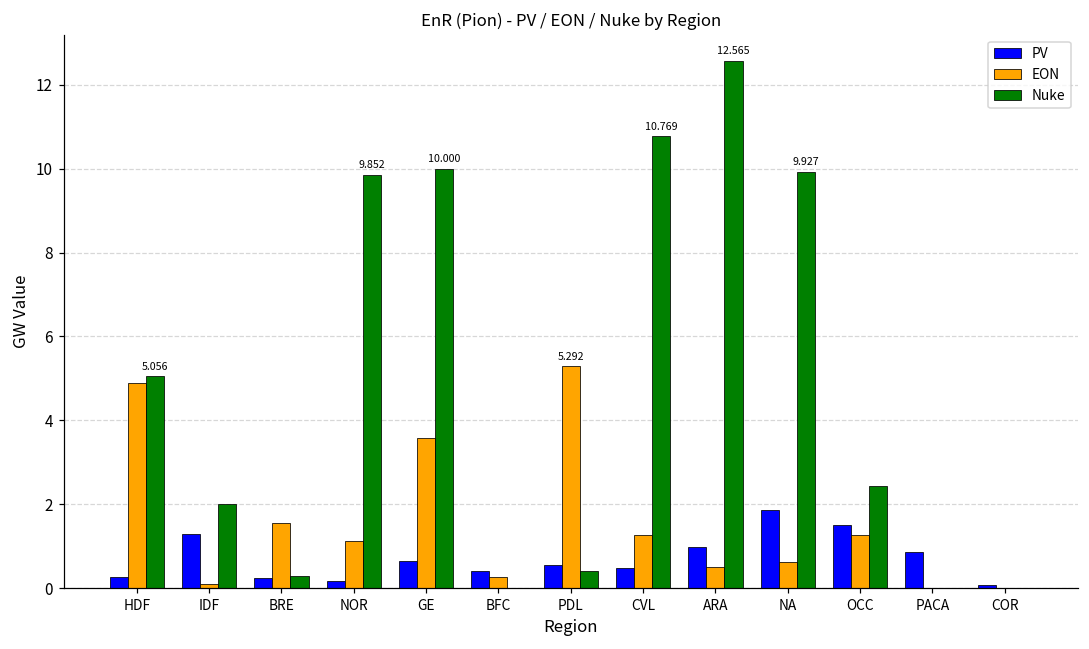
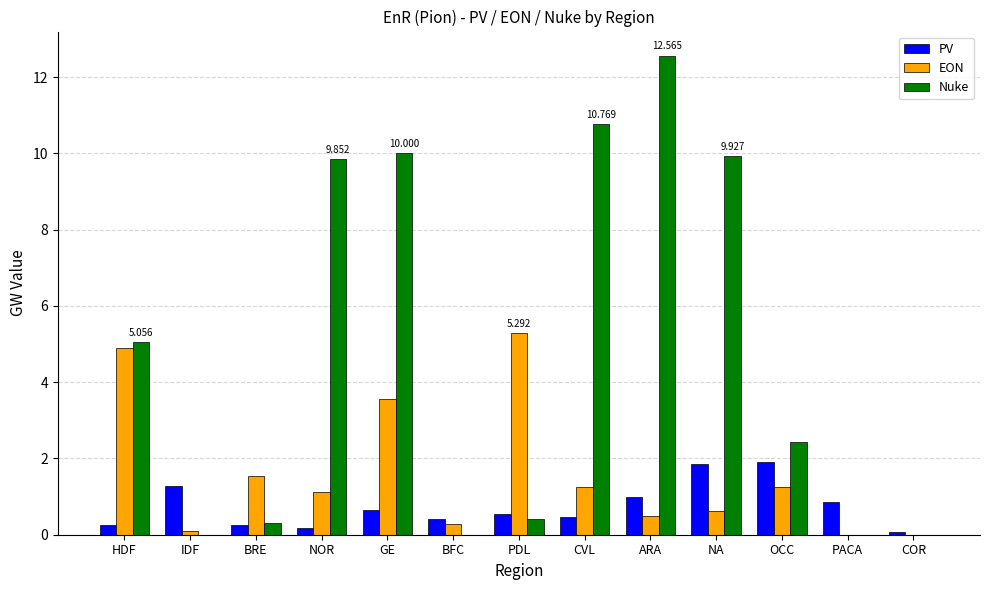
  {
    "PV": {
      "HDF": 0.3,
      "IDF": 1.3,
      "BRE": 0.3,
      "NOR": 0.2,
      "GE": 0.6,
      "BFC": 0.4,
      "PDL": 0.5,
      "CVL": 0.5,
      "ARA": 1.0,
      "NA": 1.9,
-     "OCC": 1.5,
+     "OCC": 1.9,
      "PACA": 0.9,
      "COR": 0.1
    },
    "EON": {
      "PDL": 5.292
    },
    "Nuke": {
-     "IDF": 2,
+     "IDF": 0,
      "BRE": 0.3,
      "BFC": 0,
      "PDL": 0.4,
      "OCC": 2.4,
      "PACA": 0,
      "COR": 0
    }
  }
